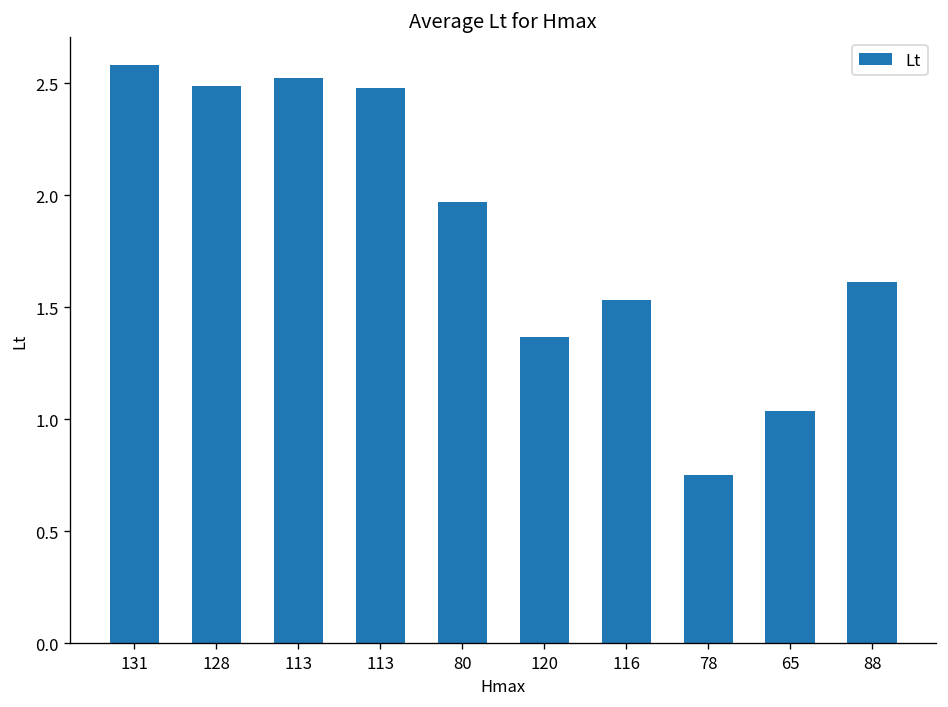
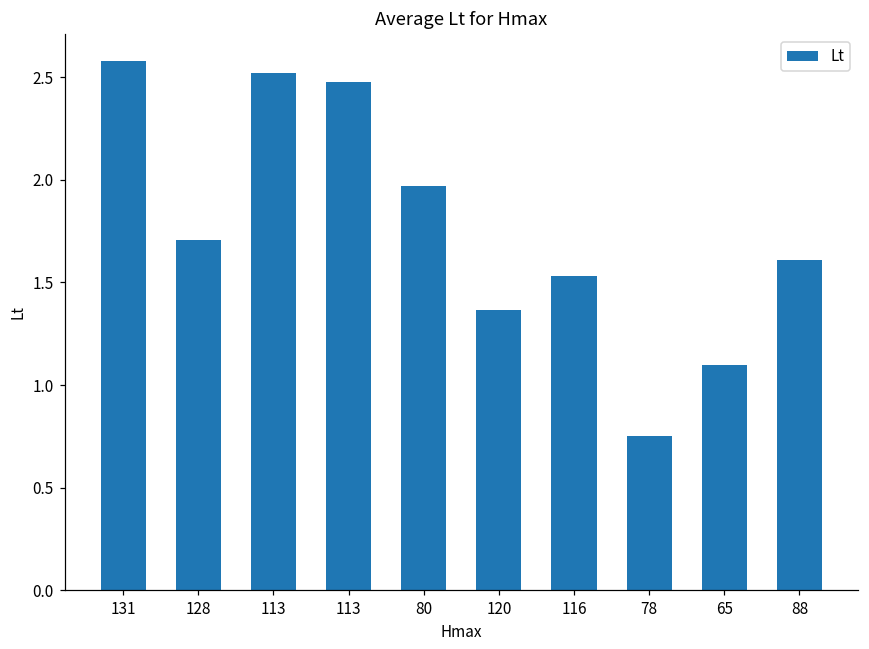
  {
    "131": 2.58,
-   "128": 2.49,
+   "128": 1.70,
    "80": 1.97,
    "120": 1.37,
    "116": 1.53,
    "78": 0.75,
-   "65": 1.04,
+   "65": 1.10,
    "88": 1.61
  }
